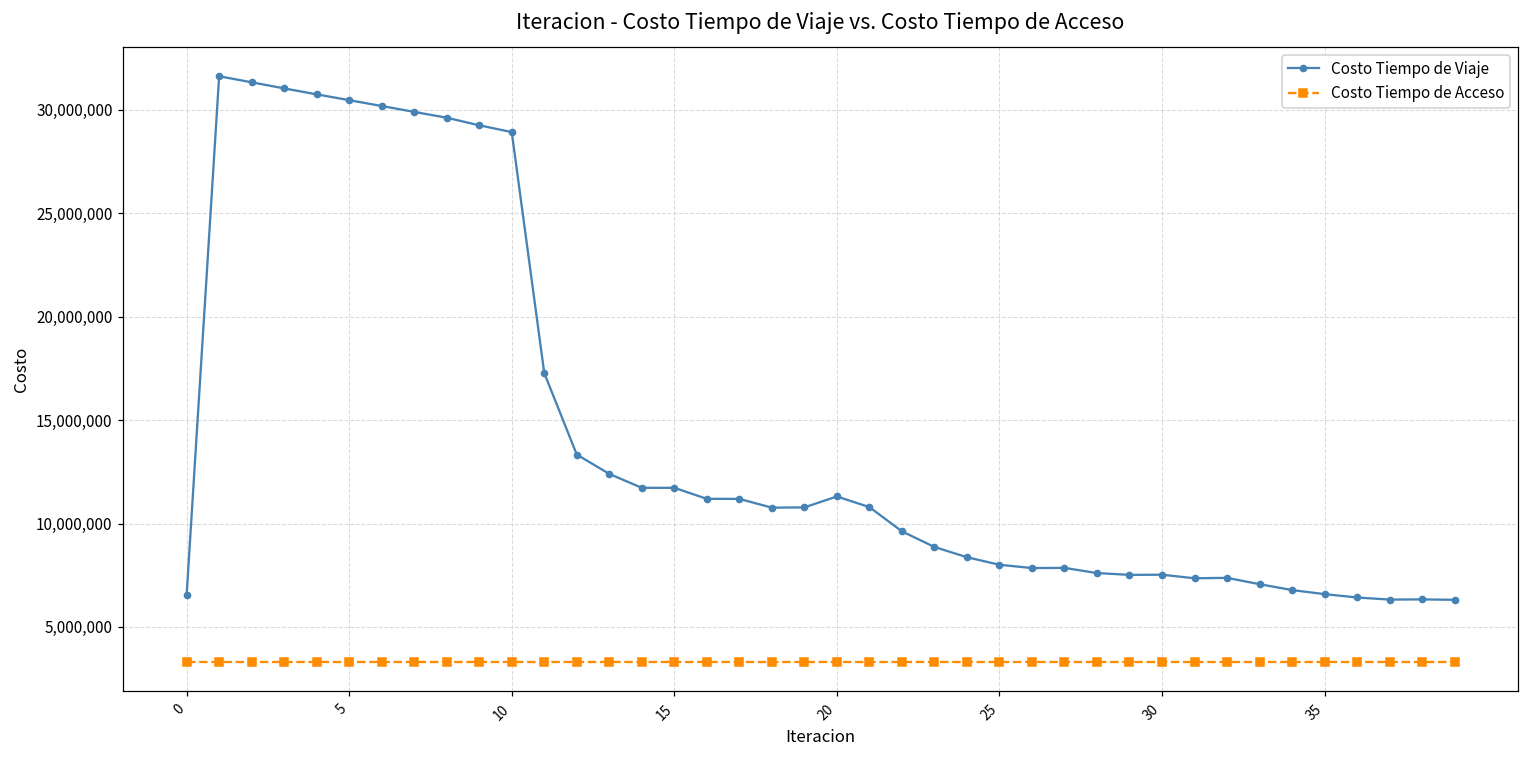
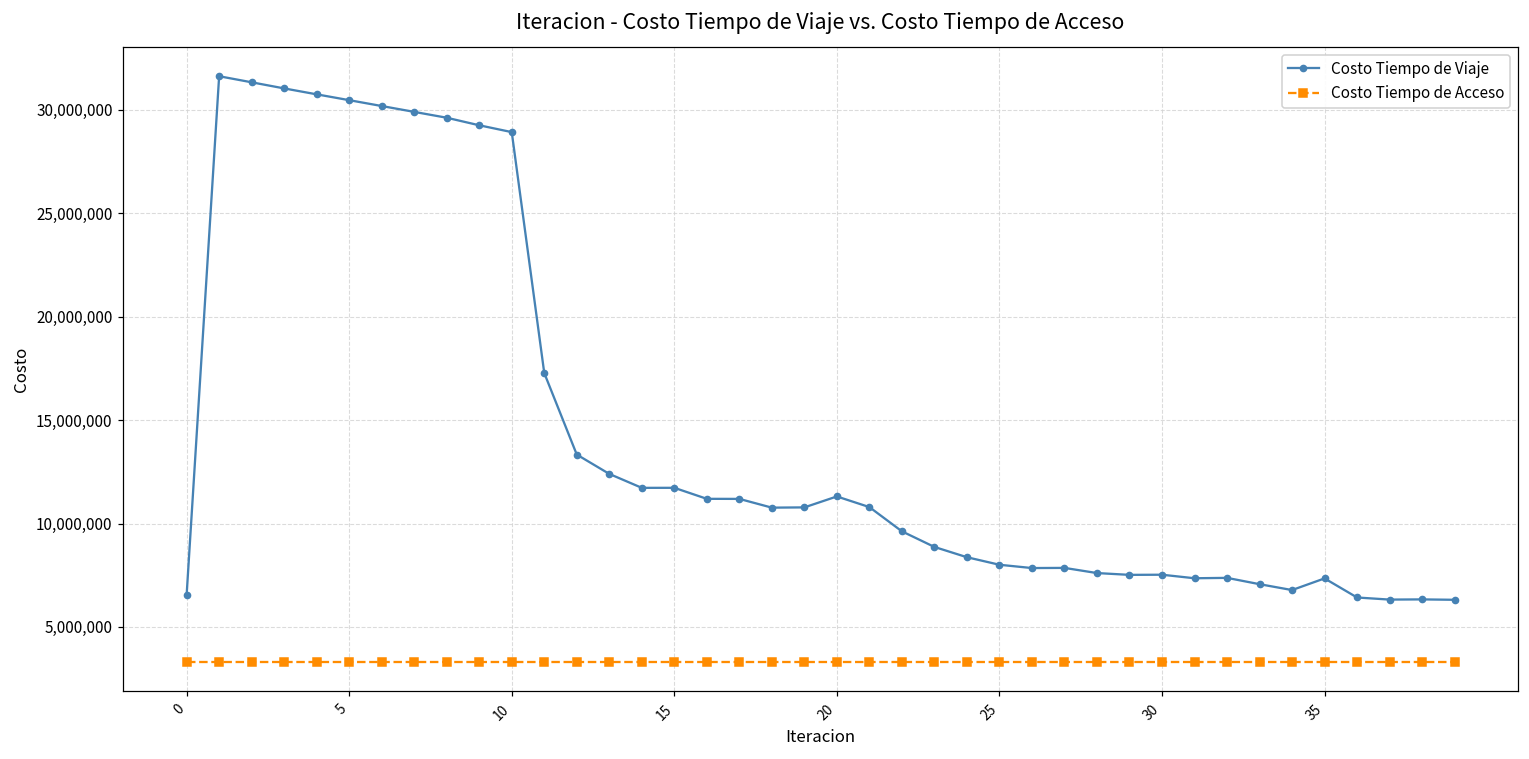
  {
    "Costo Tiempo de Viaje": {
      "0": "6,500,000",
      "5": "30,500,000",
      "10": "28,900,000",
      "15": "11,700,000",
      "20": "11,300,000",
      "25": "8,000,000",
      "30": "7,500,000",
-     "35": "6,600,000"
+     "35": "7,300,000"
    },
    "Costo Tiempo de Acceso": {
      "0": "3,300,000",
      "5": "3,300,000",
      "10": "3,300,000",
      "15": "3,300,000",
      "20": "3,300,000",
      "25": "3,300,000",
      "30": "3,300,000",
      "35": "3,300,000"
    }
  }
